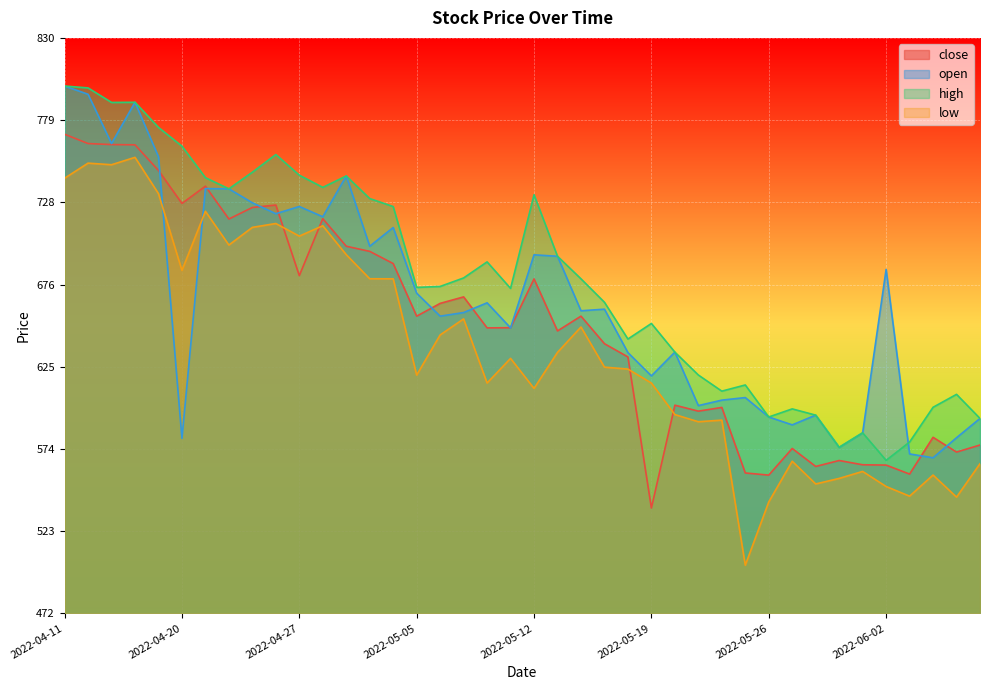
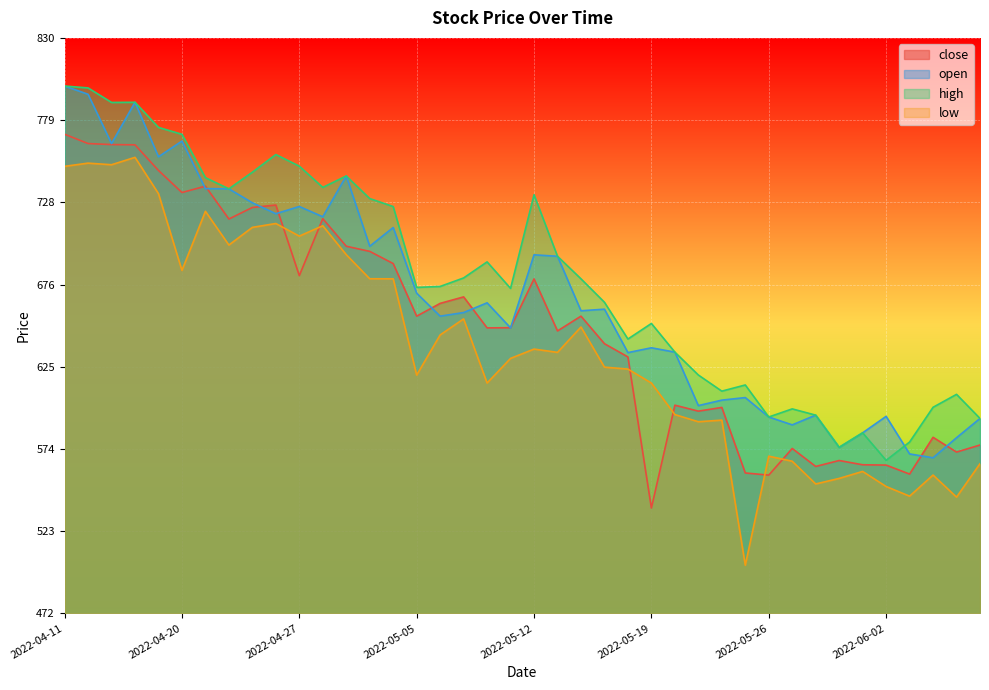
  {
    "close": {
      "2022-04-11": 770,
-     "2022-04-20": 727,
+     "2022-04-20": 734,
      "2022-04-27": 682,
      "2022-05-05": 657,
      "2022-05-12": 680,
      "2022-05-19": 537,
      "2022-05-26": 558,
      "2022-06-02": 564
    },
    "open": {
-     "2022-04-20": 581,
+     "2022-04-20": 766,
      "2022-04-27": 725,
      "2022-05-05": 671,
      "2022-05-12": 695,
-     "2022-05-19": 620,
-     "2022-06-02": 686
+     "2022-05-19": 637,
+     "2022-06-02": 594
    },
    "high": {
-     "2022-04-20": 763,
-     "2022-04-27": 745,
+     "2022-04-20": 770,
+     "2022-04-27": 750,
      "2022-05-05": 675,
      "2022-05-12": 732,
      "2022-05-19": 652,
      "2022-06-02": 567
    },
    "low": {
-     "2022-04-11": 743,
+     "2022-04-11": 750,
      "2022-04-20": 685,
      "2022-04-27": 707,
      "2022-05-05": 620,
-     "2022-05-12": 612,
+     "2022-05-12": 636,
      "2022-05-19": 615,
-     "2022-05-26": 541,
+     "2022-05-26": 570,
      "2022-06-02": 551
    }
  }
